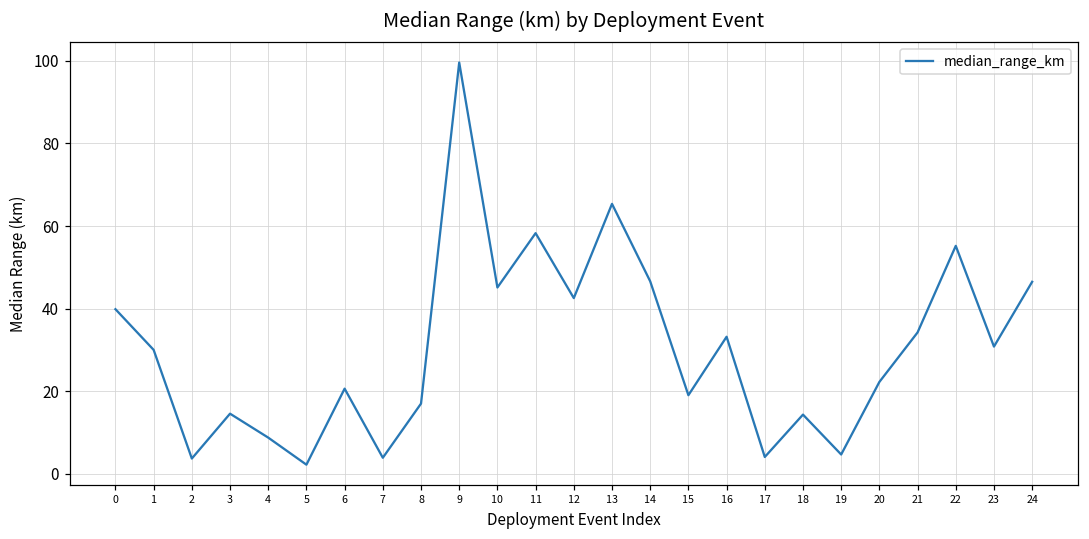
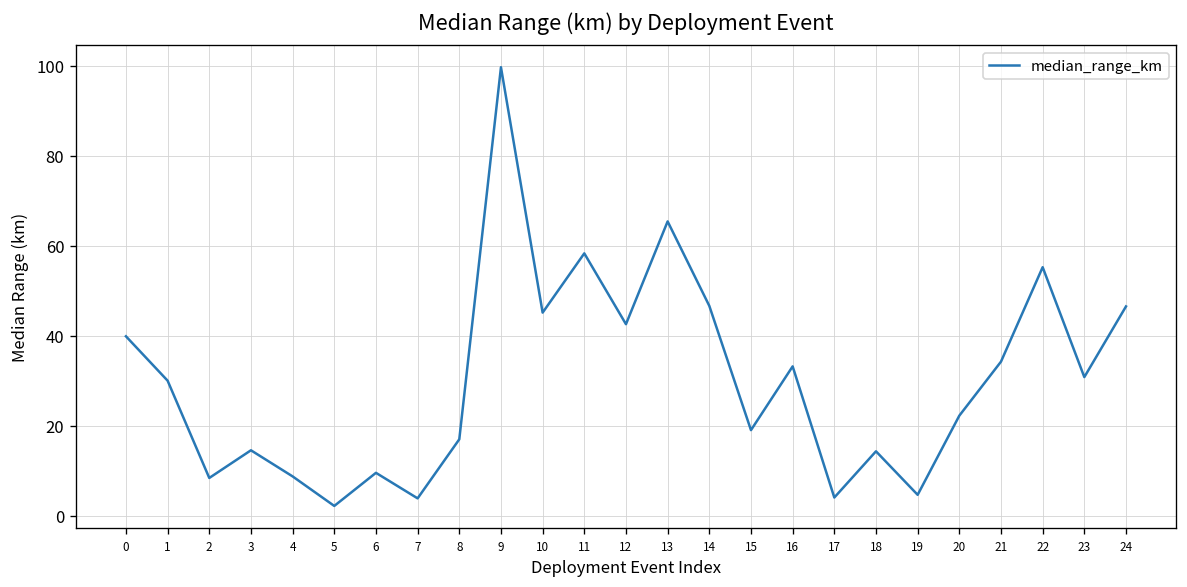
  {
    "0": 40,
    "1": 30,
-   "2": 4,
+   "2": 8,
    "3": 15,
    "4": 9,
    "5": 2,
-   "6": 21,
+   "6": 10,
    "7": 4,
    "8": 17,
    "9": 100,
    "10": 45,
    "11": 58,
    "12": 43,
    "13": 65,
    "14": 47,
    "15": 19,
    "16": 33,
    "17": 4,
    "18": 14,
    "19": 5,
    "20": 22,
    "21": 34,
    "22": 55,
    "23": 31,
    "24": 46
  }
